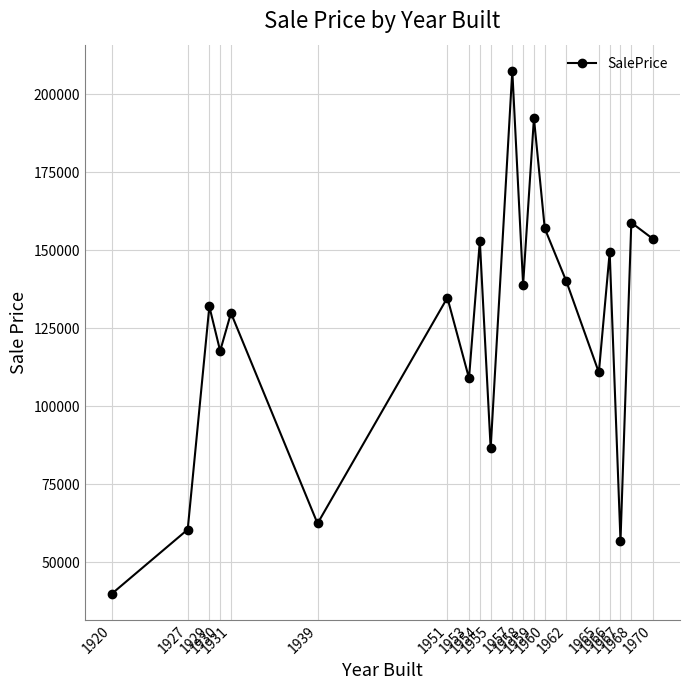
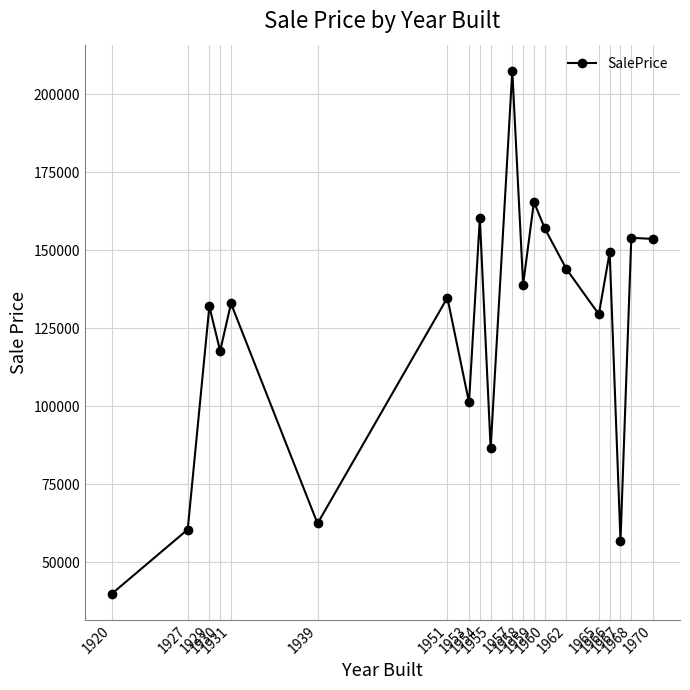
  {
    "1920": 40000,
    "1927": 61000,
    "1929": 132000,
    "1930": 118000,
-   "1931": 130000,
+   "1931": 133000,
    "1939": 62000,
    "1951": 135000,
-   "1953": 109000,
-   "1954": 153000,
+   "1953": 101000,
+   "1954": 160000,
    "1955": 87000,
    "1957": 208000,
    "1958": 139000,
-   "1959": 192000,
+   "1959": 166000,
    "1960": 157000,
-   "1962": 140000,
-   "1965": 111000,
+   "1962": 144000,
+   "1965": 130000,
    "1966": 149000,
    "1967": 57000,
-   "1968": 159000,
+   "1968": 154000,
    "1970": 154000
  }
